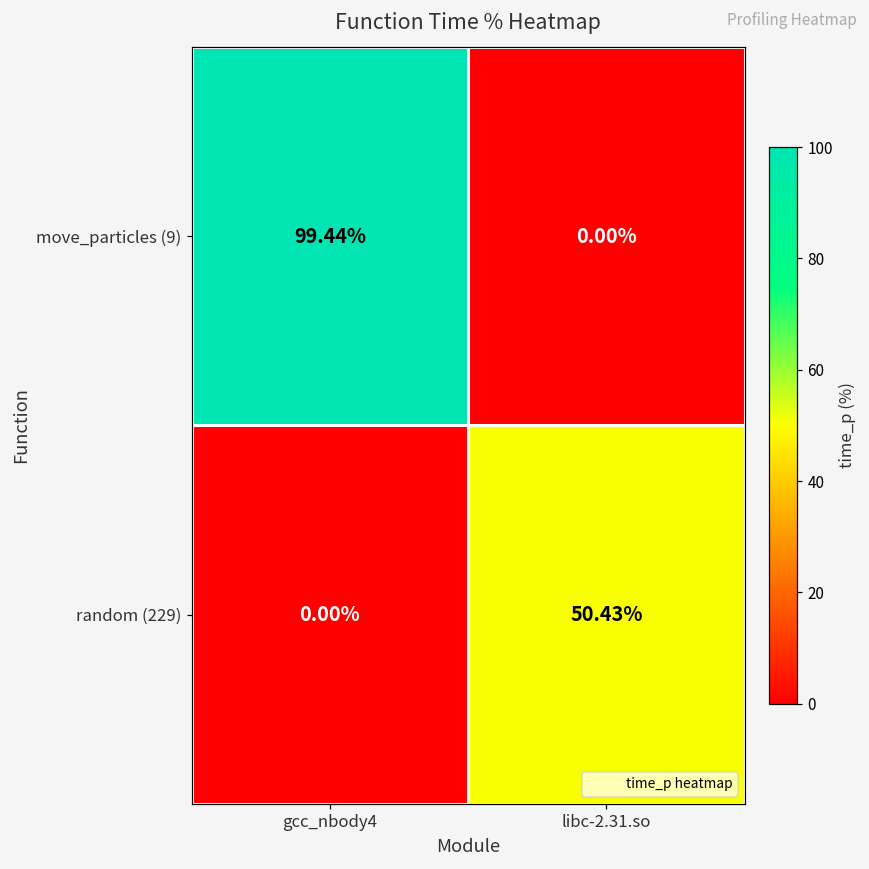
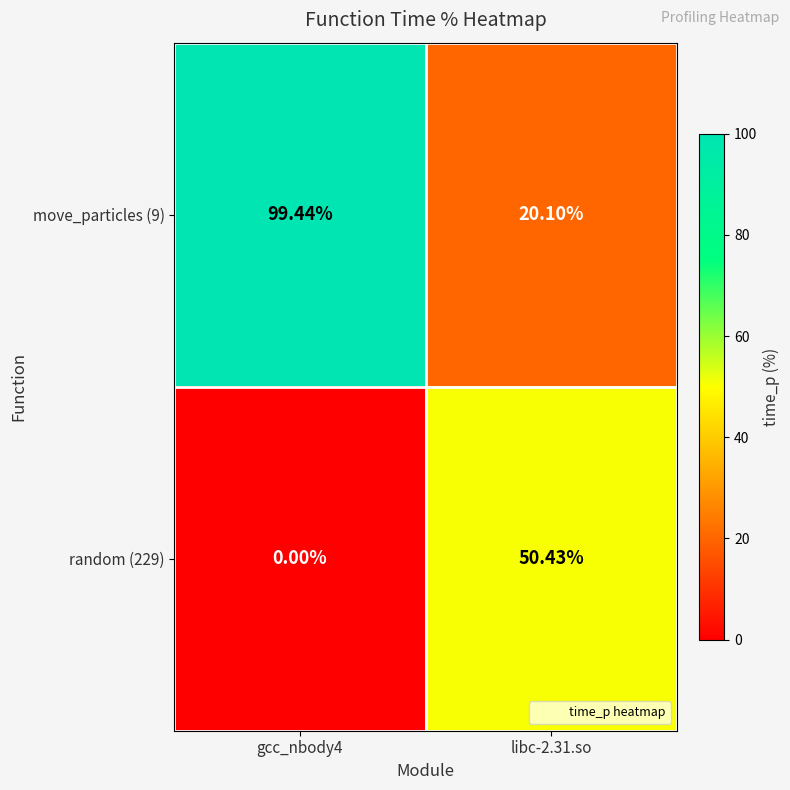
  {
    "move_particles (9)": {
      "gcc_nbody4": "99.44%",
-     "libc-2.31.so": "0.00%"
+     "libc-2.31.so": "20.10%"
    },
    "random (229)": {
      "gcc_nbody4": "0.00%",
      "libc-2.31.so": "50.43%"
    }
  }
